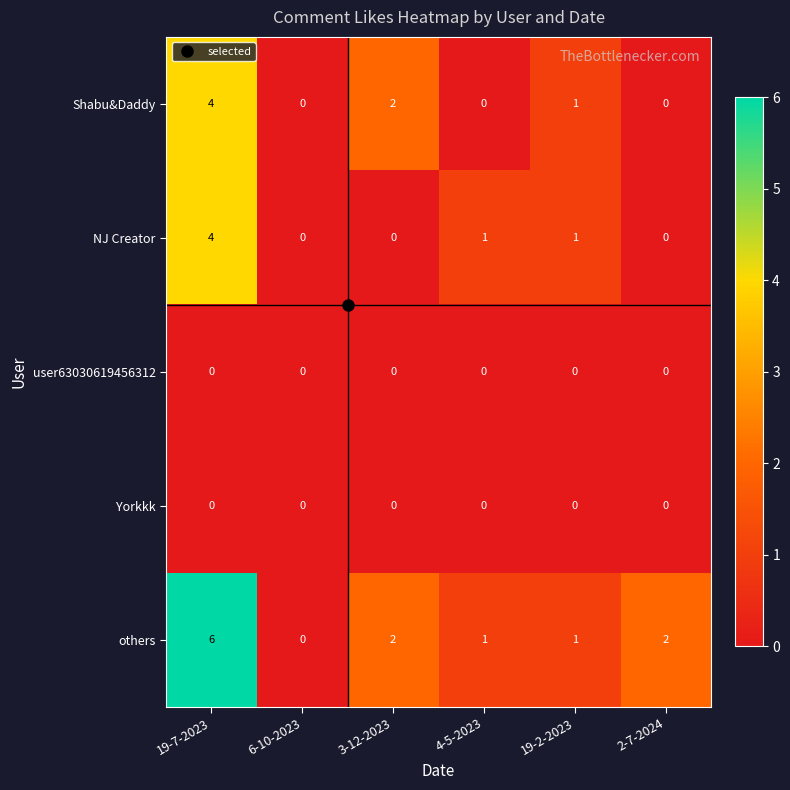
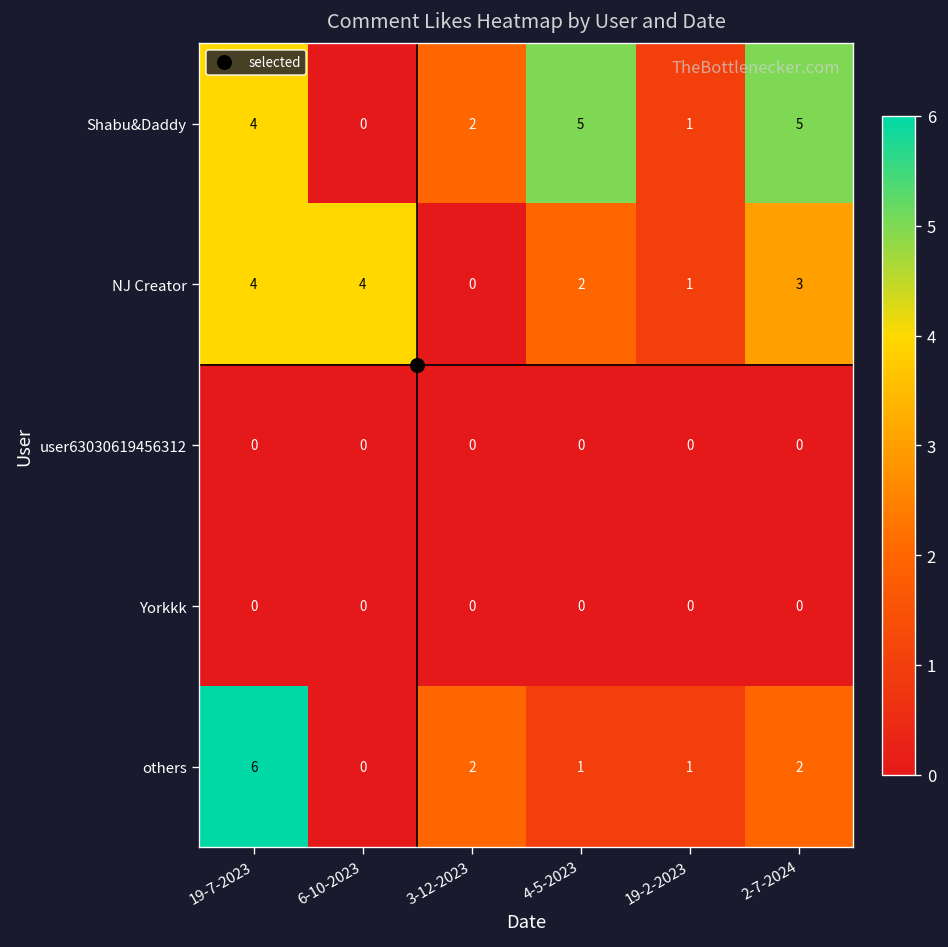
  {
    "Shabu&Daddy": {
      "19-7-2023": 4,
      "6-10-2023": 0,
      "3-12-2023": 2,
-     "4-5-2023": 0,
+     "4-5-2023": 5,
      "19-2-2023": 1,
-     "2-7-2024": 0
+     "2-7-2024": 5
    },
    "NJ Creator": {
      "19-7-2023": 4,
-     "6-10-2023": 0,
+     "6-10-2023": 4,
      "3-12-2023": 0,
-     "4-5-2023": 1,
+     "4-5-2023": 2,
      "19-2-2023": 1,
-     "2-7-2024": 0
+     "2-7-2024": 3
    },
    "user63030619456312": {
      "19-7-2023": 0,
      "6-10-2023": 0,
      "3-12-2023": 0,
      "4-5-2023": 0,
      "19-2-2023": 0,
      "2-7-2024": 0
    },
    "Yorkkk": {
      "19-7-2023": 0,
      "6-10-2023": 0,
      "3-12-2023": 0,
      "4-5-2023": 0,
      "19-2-2023": 0,
      "2-7-2024": 0
    },
    "others": {
      "19-7-2023": 6,
      "6-10-2023": 0,
      "3-12-2023": 2,
      "4-5-2023": 1,
      "19-2-2023": 1,
      "2-7-2024": 2
    }
  }
